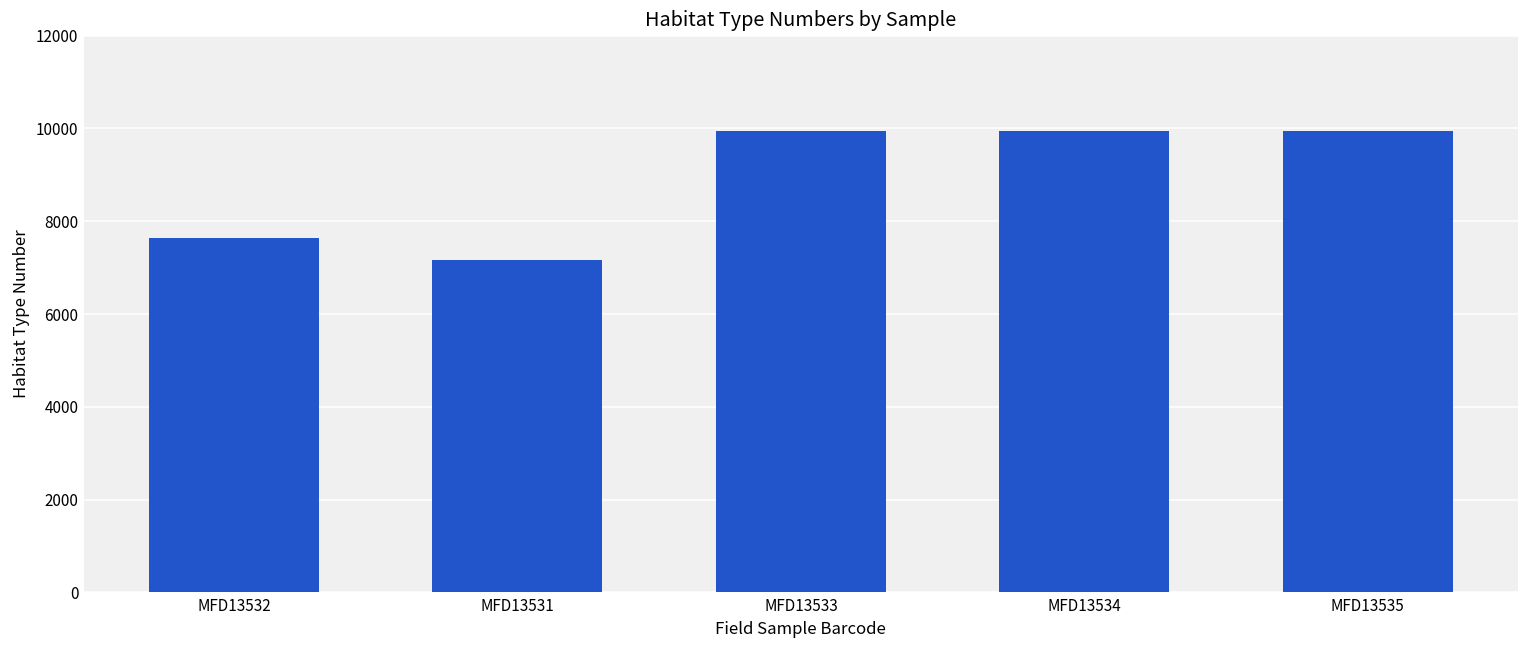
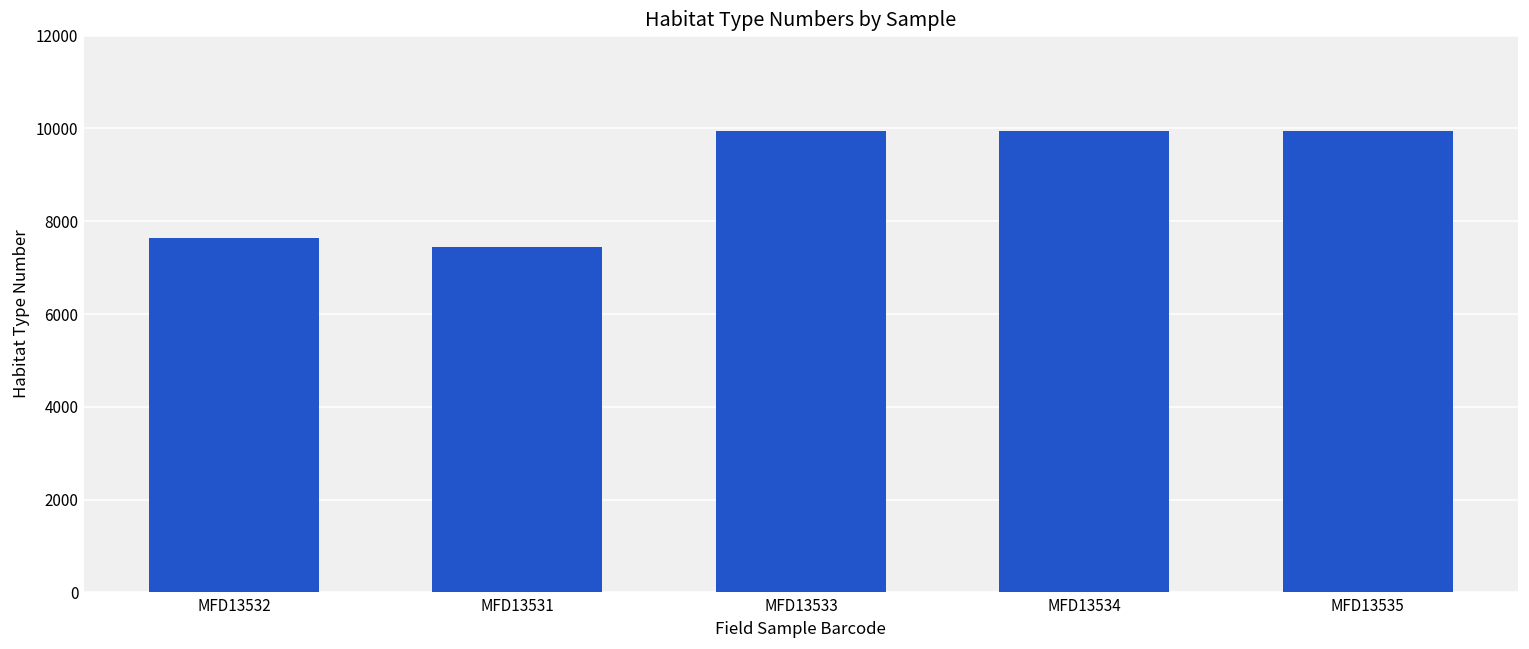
  {
    "MFD13532": 7600,
-   "MFD13531": 7200,
+   "MFD13531": 7500,
    "MFD13533": 9900,
    "MFD13534": 9900,
    "MFD13535": 9900
  }
